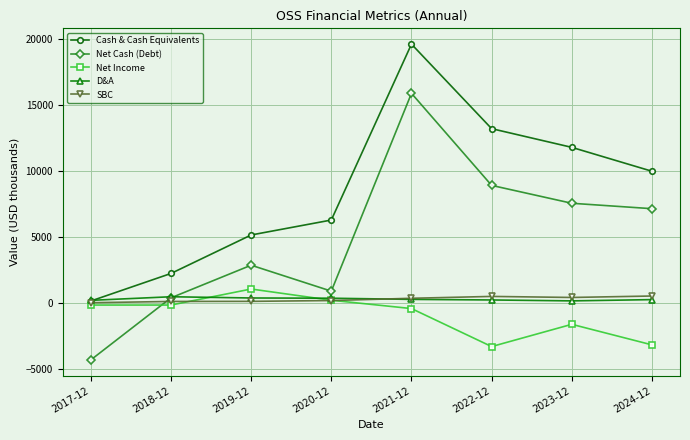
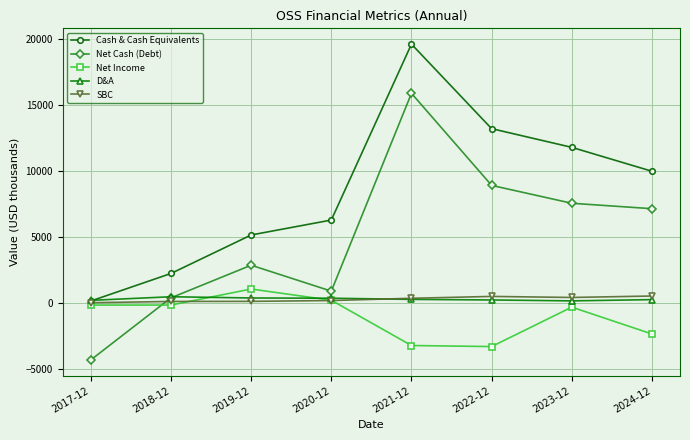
  {
    "Net Income": {
      "2018-12": -100,
      "2019-12": 1100,
-     "2021-12": -400,
+     "2021-12": -3200,
      "2022-12": -3300,
-     "2023-12": -1600,
-     "2024-12": -3100
+     "2023-12": -300,
+     "2024-12": -2300
    },
    "SBC": {
      "2018-12": 200,
      "2019-12": 200,
      "2022-12": 500,
      "2023-12": 500,
      "2024-12": 600
    }
  }
